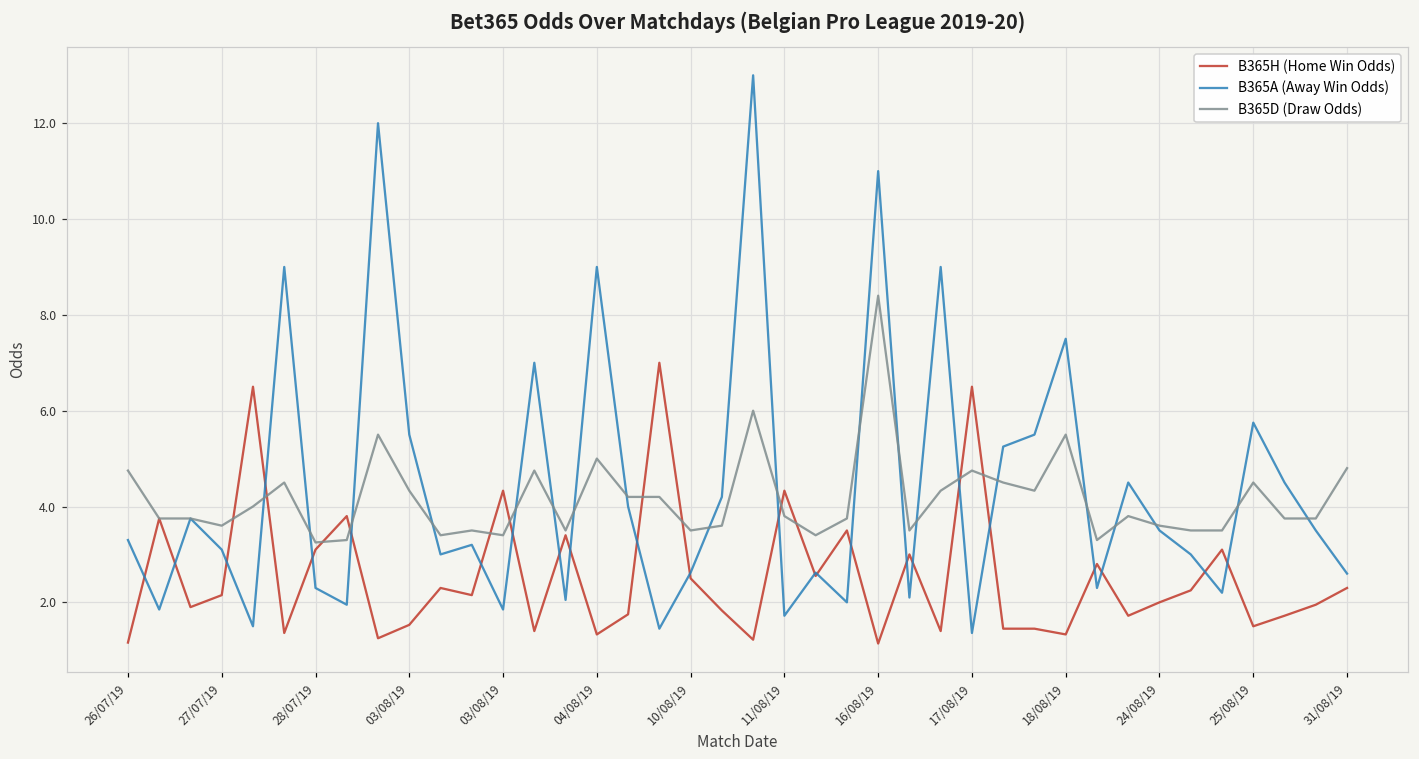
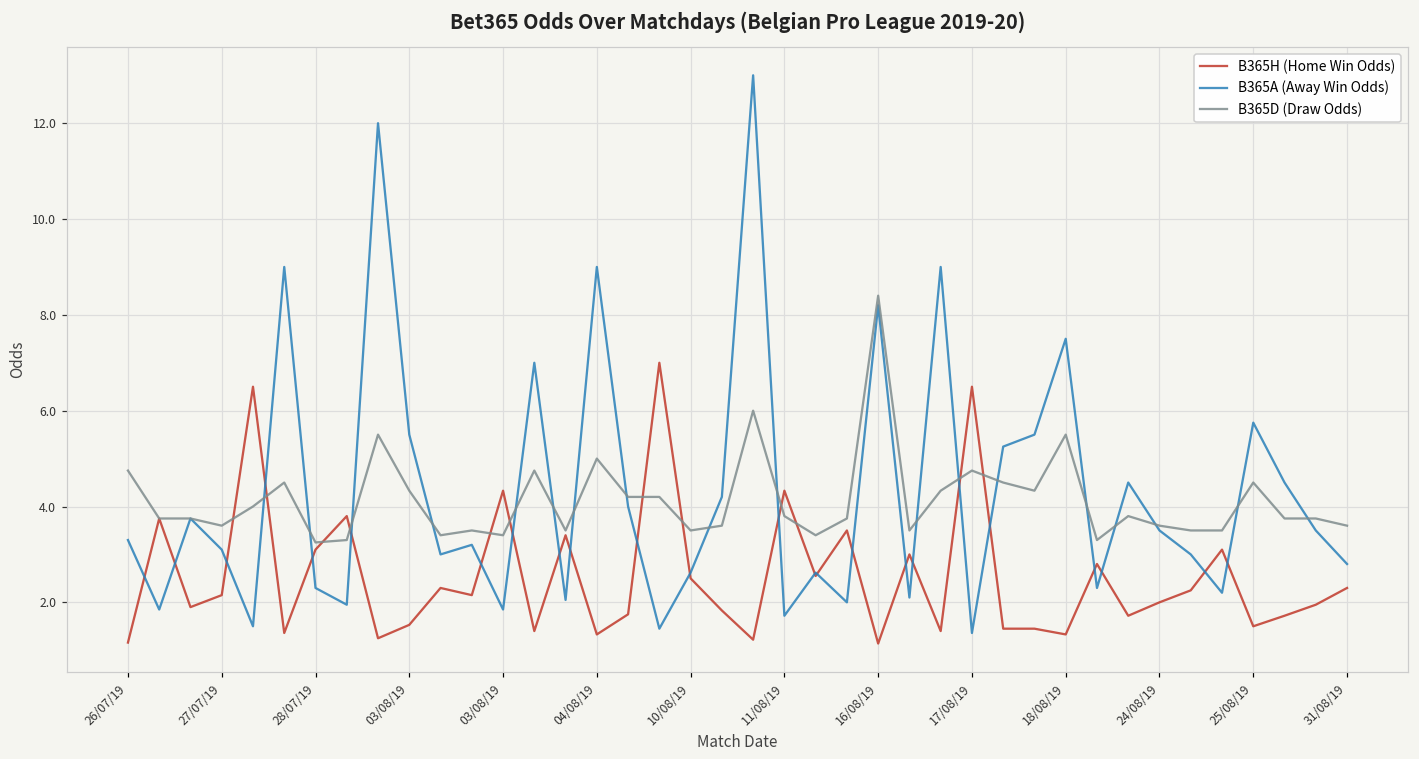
  {
    "B365H (Home Win Odds)": {
      "26/07/19": 1.2,
      "16/08/19": 1.1,
      "31/08/19": 2.3
    },
    "B365A (Away Win Odds)": {
      "26/07/19": 3.3,
-     "16/08/19": 11.0,
-     "31/08/19": 2.6
+     "16/08/19": 8.2,
+     "31/08/19": 2.8
    },
    "B365D (Draw Odds)": {
      "26/07/19": 4.8,
      "16/08/19": 8.4,
-     "31/08/19": 4.8
+     "31/08/19": 3.6
    }
  }
